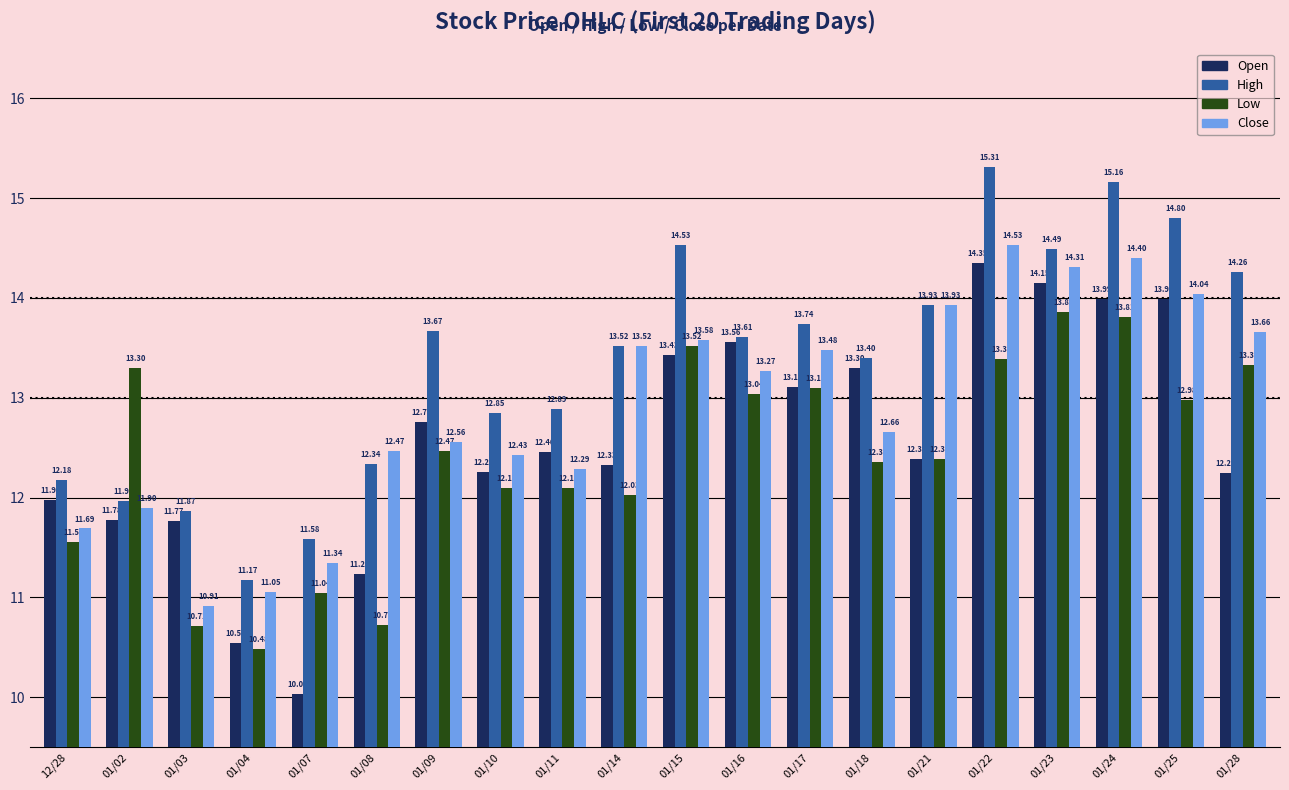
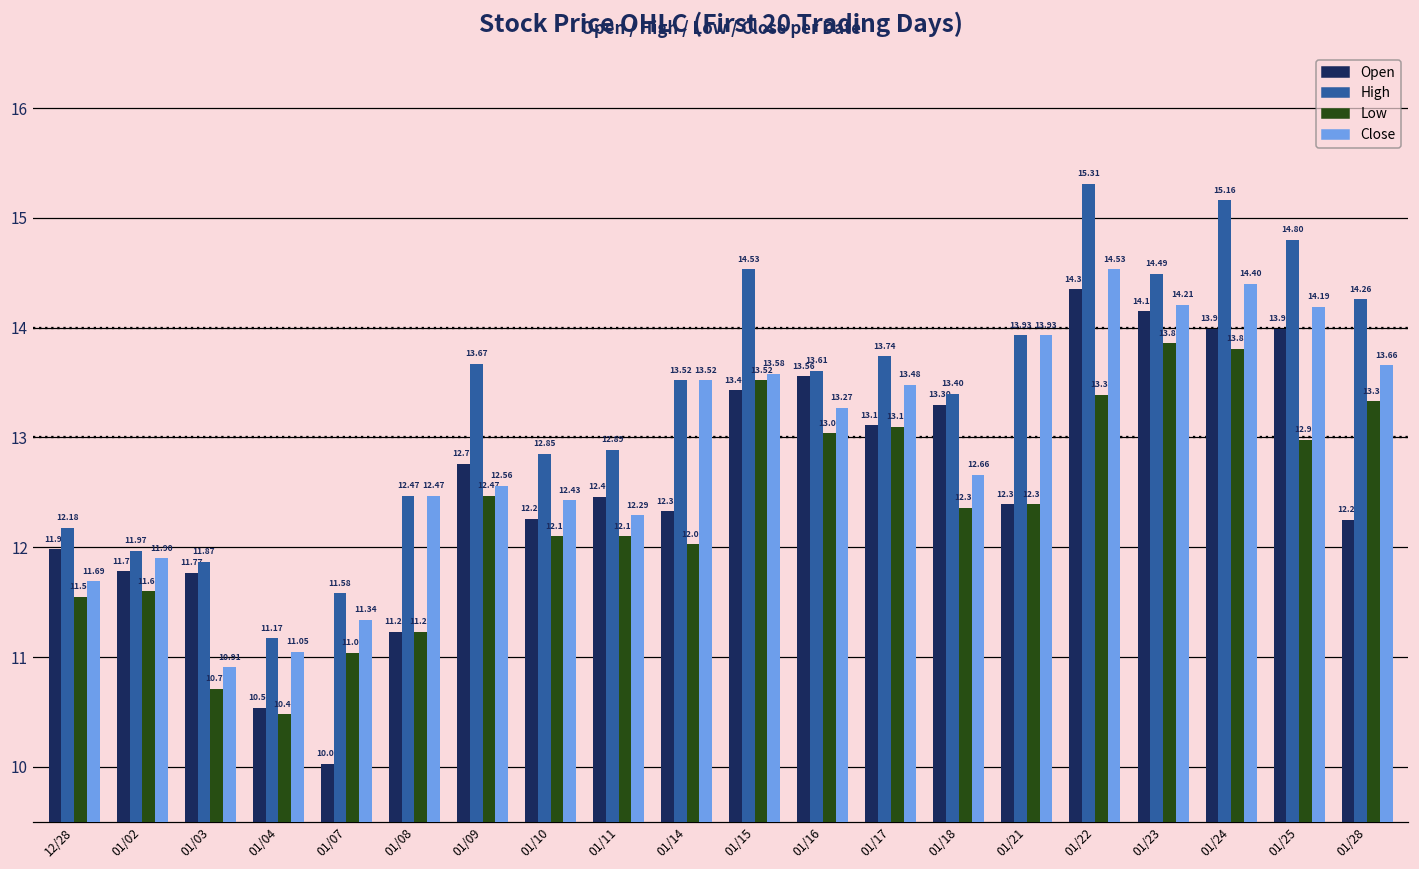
  {
    "Open": {
      "12/28": 11.98,
      "01/02": 11.78,
      "01/03": 11.77,
      "01/04": 10.54,
      "01/07": 10.03,
      "01/08": 11.23,
      "01/09": 12.76,
      "01/10": 12.26,
      "01/11": 12.46,
      "01/14": 12.33,
      "01/15": 13.43,
      "01/17": 13.11,
      "01/18": 13.30,
      "01/21": 12.39,
      "01/22": 14.35,
      "01/23": 14.15,
      "01/24": 13.99,
      "01/25": 13.99,
      "01/28": 12.25
    },
    "High": {
      "12/28": 12.18,
      "01/02": 11.97,
      "01/03": 11.87,
      "01/04": 11.17,
      "01/07": 11.58,
-     "01/08": 12.34,
+     "01/08": 12.47,
      "01/09": 13.67,
      "01/10": 12.85,
      "01/11": 12.89,
      "01/14": 13.52,
      "01/15": 14.53,
      "01/17": 13.74,
      "01/18": 13.40,
      "01/21": 13.93,
      "01/22": 15.31,
      "01/23": 14.49,
      "01/24": 15.16,
      "01/25": 14.80,
      "01/28": 14.26
    },
    "Low": {
      "12/28": 11.55,
-     "01/02": 13.30,
+     "01/02": 11.60,
      "01/03": 10.71,
      "01/04": 10.48,
      "01/07": 11.04,
-     "01/08": 10.72,
+     "01/08": 11.23,
      "01/09": 12.47,
      "01/10": 12.10,
      "01/11": 12.10,
      "01/14": 12.03,
      "01/15": 13.52,
      "01/16": 13.04,
      "01/17": 13.10,
      "01/18": 12.36,
      "01/21": 12.39,
      "01/22": 13.39,
      "01/23": 13.86,
      "01/24": 13.81,
      "01/25": 12.98,
      "01/28": 13.33
    },
    "Close": {
      "12/28": 11.69,
      "01/02": 11.90,
      "01/03": 10.91,
      "01/04": 11.05,
      "01/07": 11.34,
      "01/08": 12.47,
      "01/09": 12.56,
      "01/10": 12.43,
      "01/11": 12.29,
      "01/14": 13.52,
      "01/15": 13.58,
      "01/16": 13.27,
      "01/17": 13.48,
      "01/18": 12.66,
      "01/21": 13.93,
      "01/22": 14.53,
-     "01/23": 14.31,
+     "01/23": 14.21,
      "01/24": 14.40,
-     "01/25": 14.04,
+     "01/25": 14.19,
      "01/28": 13.66
    }
  }
